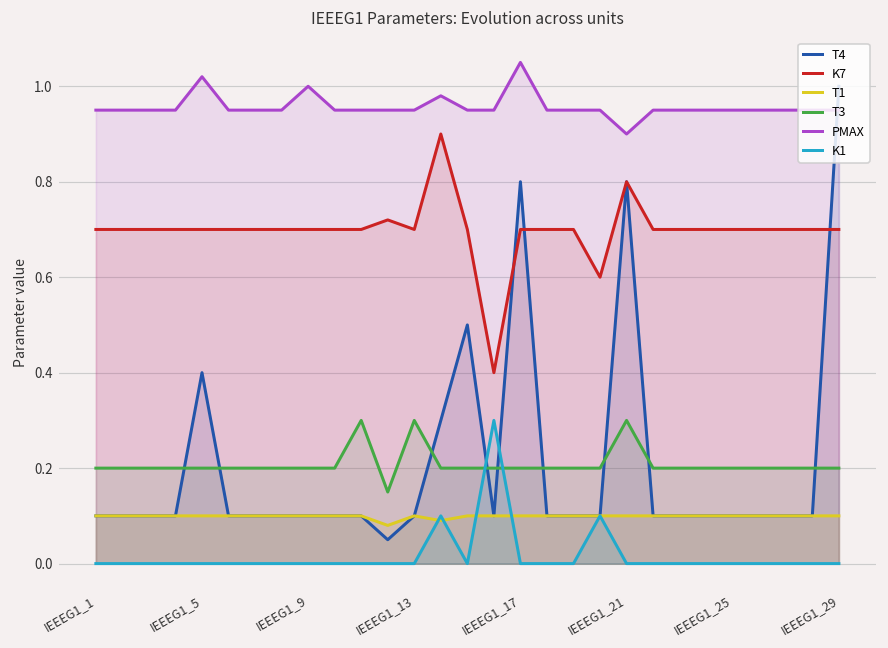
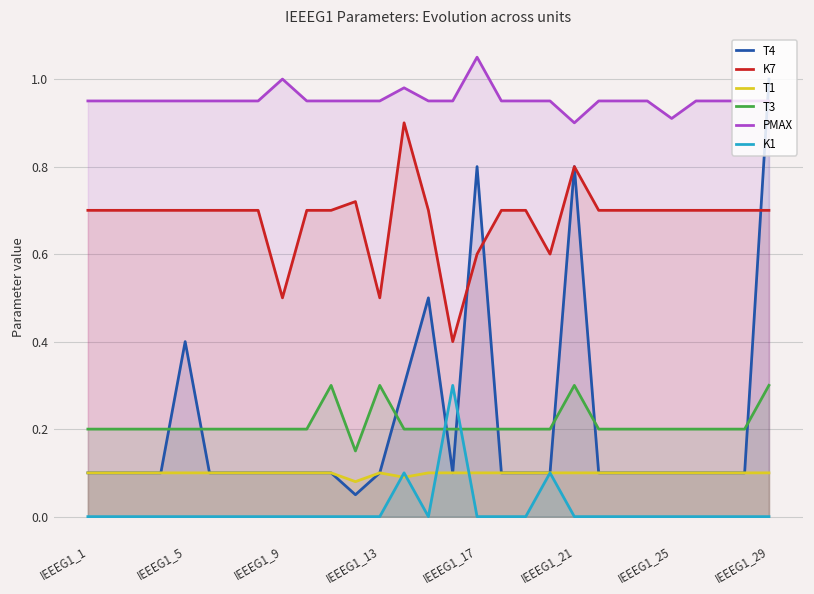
  {
    "T4": {
      "IEEEG1_5": 0.40,
      "IEEEG1_17": 0.80
    },
    "K7": {
      "IEEEG1_1": 0.7,
      "IEEEG1_5": 0.7,
-     "IEEEG1_9": 0.7,
-     "IEEEG1_13": 0.7,
-     "IEEEG1_17": 0.7,
+     "IEEEG1_9": 0.5,
+     "IEEEG1_13": 0.5,
+     "IEEEG1_17": 0.6,
      "IEEEG1_25": 0.7,
      "IEEEG1_29": 0.7
    },
    "T1": {
      "IEEEG1_5": 0.10,
      "IEEEG1_17": 0.10,
      "IEEEG1_21": 0.10,
      "IEEEG1_29": 0.10
    },
    "T3": {
      "IEEEG1_1": 0.2,
      "IEEEG1_5": 0.2,
      "IEEEG1_9": 0.2,
      "IEEEG1_13": 0.3,
      "IEEEG1_17": 0.2,
      "IEEEG1_21": 0.3,
      "IEEEG1_25": 0.2,
-     "IEEEG1_29": 0.2
+     "IEEEG1_29": 0.3
    },
    "PMAX": {
      "IEEEG1_1": 0.95,
-     "IEEEG1_5": 1.02,
+     "IEEEG1_5": 0.95,
      "IEEEG1_9": 1.00,
      "IEEEG1_13": 0.95,
      "IEEEG1_17": 1.05,
      "IEEEG1_21": 0.90,
-     "IEEEG1_25": 0.95
+     "IEEEG1_25": 0.91
    },
    "K1": {
      "IEEEG1_1": 0.00,
      "IEEEG1_5": 0.00,
      "IEEEG1_9": 0.00,
      "IEEEG1_13": 0.00,
      "IEEEG1_17": 0.00,
      "IEEEG1_21": 0.00,
      "IEEEG1_25": 0.00,
      "IEEEG1_29": 0.00
    }
  }
